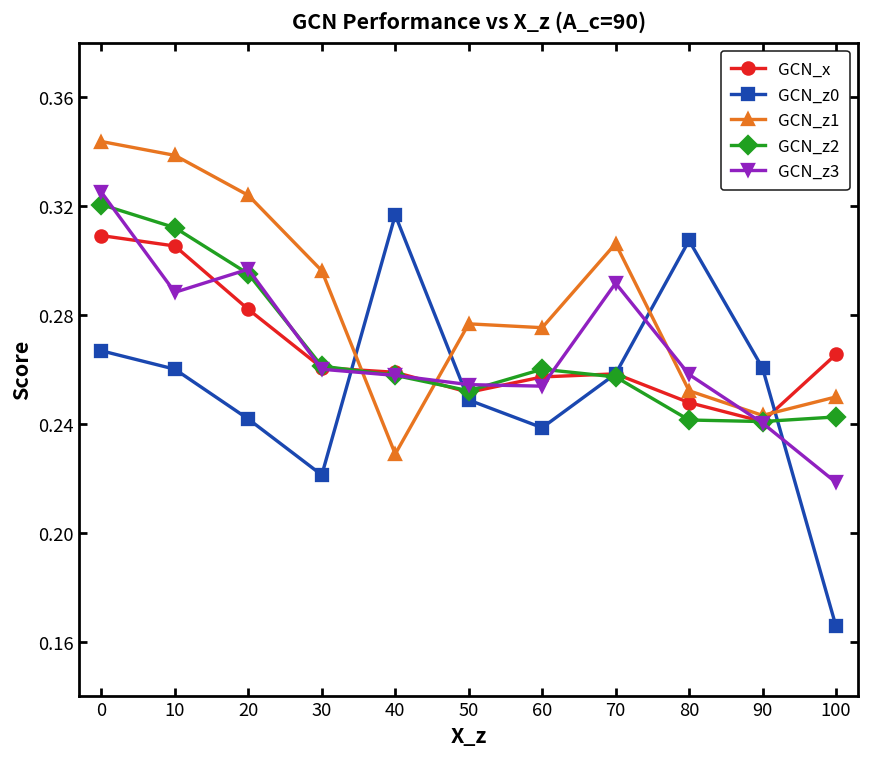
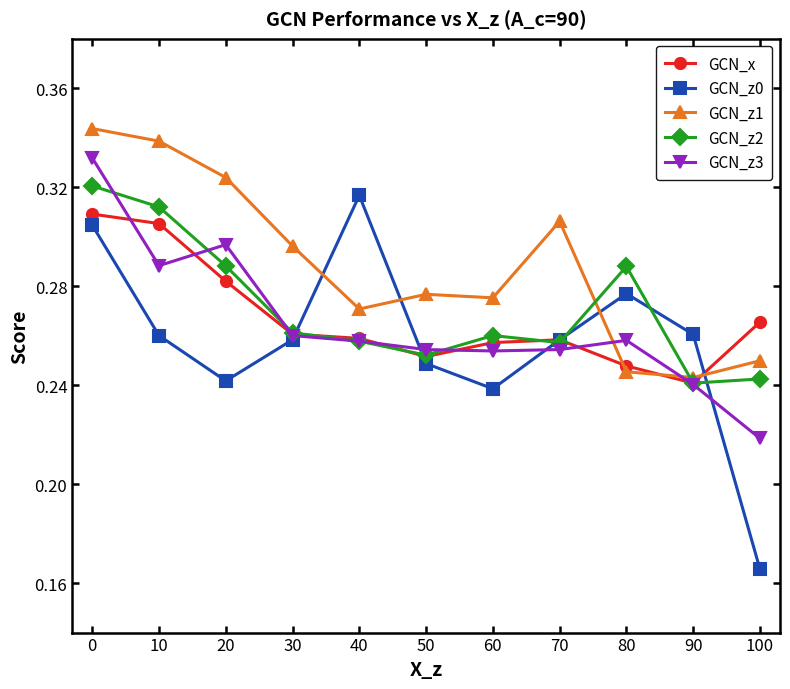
  {
    "GCN_x": {
      "0": 0.309,
      "10": 0.305,
      "20": 0.282,
      "40": 0.259,
      "60": 0.257,
      "80": 0.248,
      "100": 0.265
    },
    "GCN_z0": {
-     "0": 0.267,
+     "0": 0.305,
      "10": 0.260,
      "20": 0.242,
-     "30": 0.221,
+     "30": 0.258,
      "40": 0.317,
      "50": 0.249,
      "60": 0.239,
-     "80": 0.307,
+     "80": 0.277,
      "90": 0.260,
      "100": 0.166
    },
    "GCN_z1": {
      "0": 0.344,
      "10": 0.339,
      "20": 0.324,
      "30": 0.296,
-     "40": 0.229,
+     "40": 0.271,
      "50": 0.277,
      "60": 0.275,
      "70": 0.306,
-     "80": 0.252,
+     "80": 0.245,
      "90": 0.243,
      "100": 0.250
    },
    "GCN_z2": {
      "0": 0.321,
      "10": 0.312,
-     "20": 0.295,
+     "20": 0.288,
      "60": 0.260,
      "70": 0.257,
-     "80": 0.241,
+     "80": 0.288,
      "100": 0.243
    },
    "GCN_z3": {
-     "0": 0.325,
+     "0": 0.332,
      "10": 0.288,
      "20": 0.297,
      "50": 0.254,
      "60": 0.254,
-     "70": 0.292,
+     "70": 0.254,
      "80": 0.258,
      "100": 0.218
    }
  }
